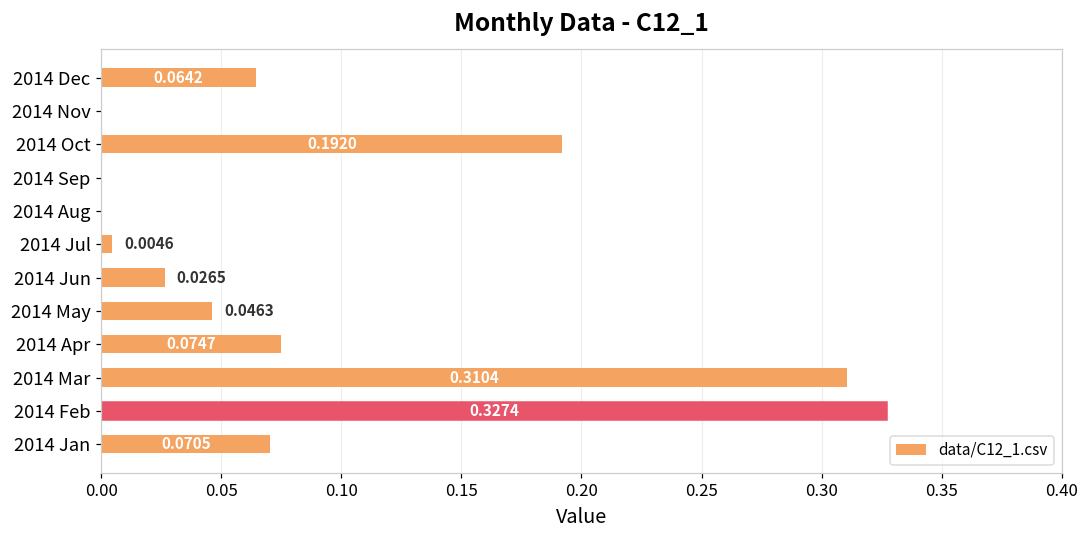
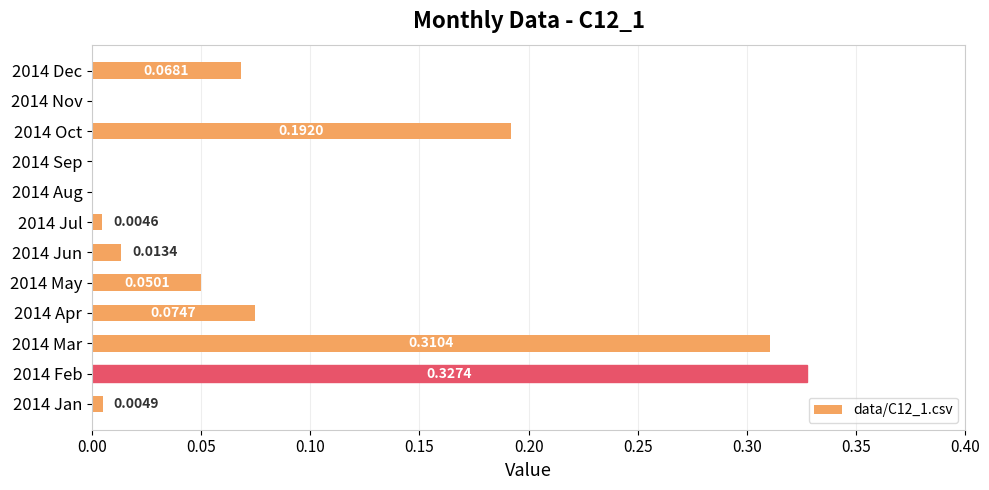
  {
-   "2014 Dec": 0.0642,
+   "2014 Dec": 0.0681,
    "2014 Oct": 0.1920,
    "2014 Jul": 0.0046,
-   "2014 Jun": 0.0265,
-   "2014 May": 0.0463,
+   "2014 Jun": 0.0134,
+   "2014 May": 0.0501,
    "2014 Apr": 0.0747,
    "2014 Mar": 0.3104,
    "2014 Feb": 0.3274,
-   "2014 Jan": 0.0705
+   "2014 Jan": 0.0049
  }
